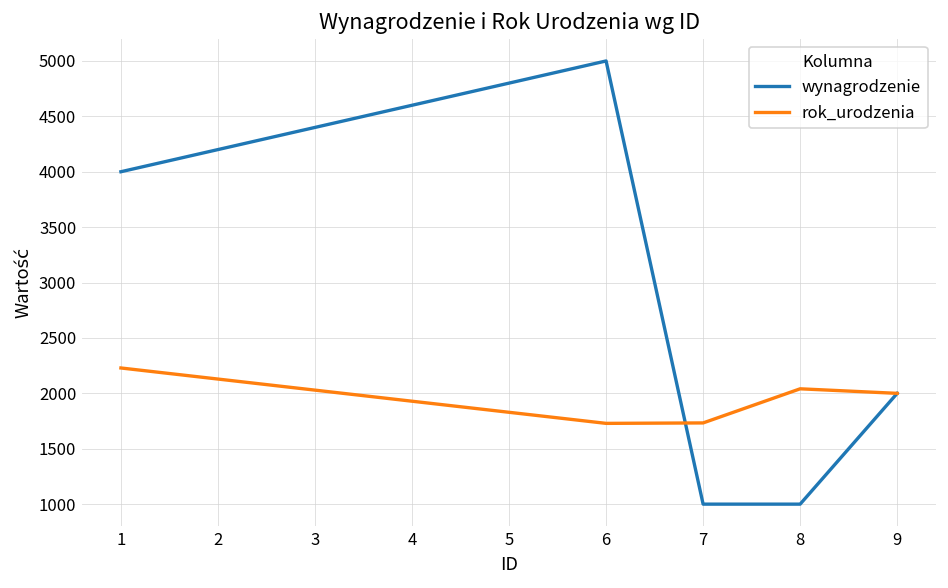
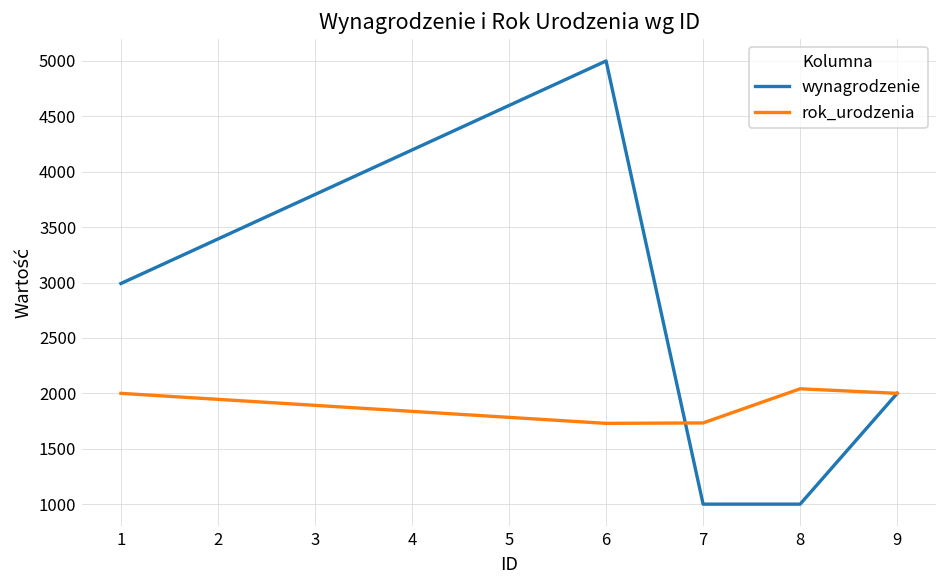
  {
    "wynagrodzenie": {
-     "1": 4000,
+     "1": 3000,
      "6": 5000,
      "7": 1000,
      "8": 1000
    },
    "rok_urodzenia": {
-     "1": 2200,
+     "1": 2000,
      "6": 1700,
      "7": 1700,
      "8": 2000
    }
  }
